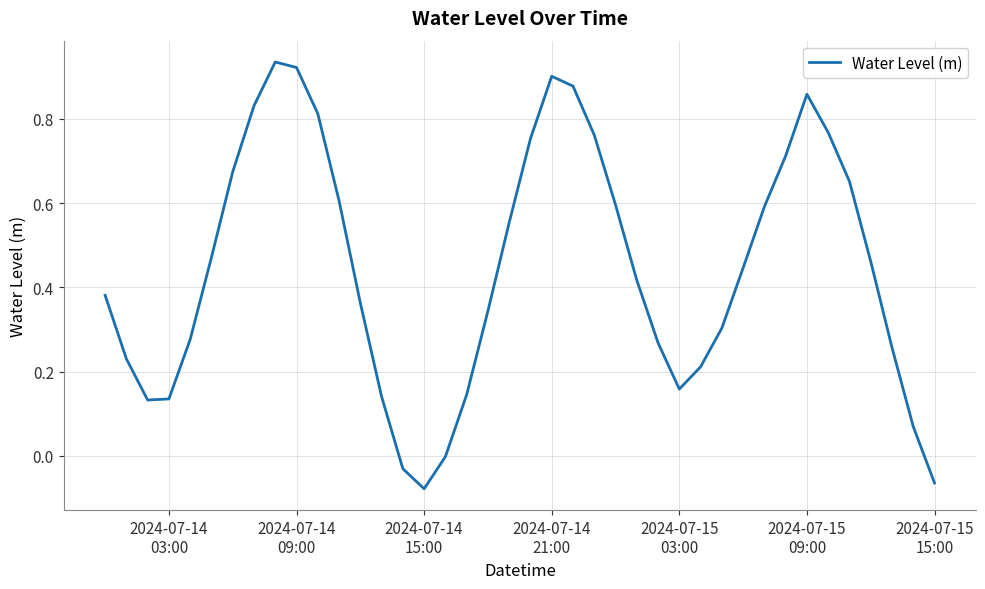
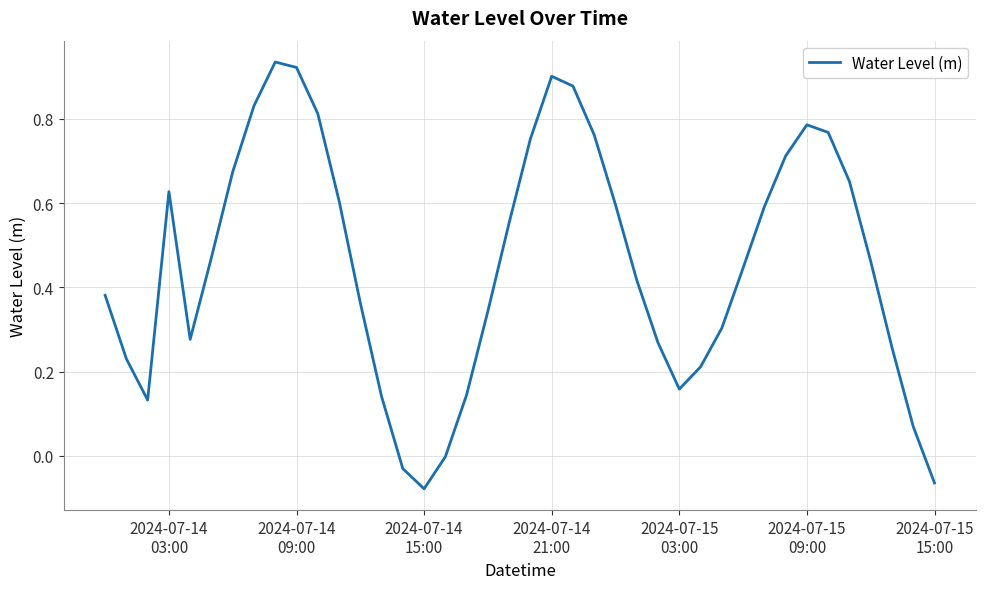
  {
-   "2024-07-14 03:00": 0.13,
+   "2024-07-14 03:00": 0.63,
    "2024-07-14 09:00": 0.92,
    "2024-07-14 15:00": -0.08,
    "2024-07-14 21:00": 0.90,
    "2024-07-15 03:00": 0.16,
-   "2024-07-15 09:00": 0.86,
+   "2024-07-15 09:00": 0.79,
    "2024-07-15 15:00": -0.06
  }
